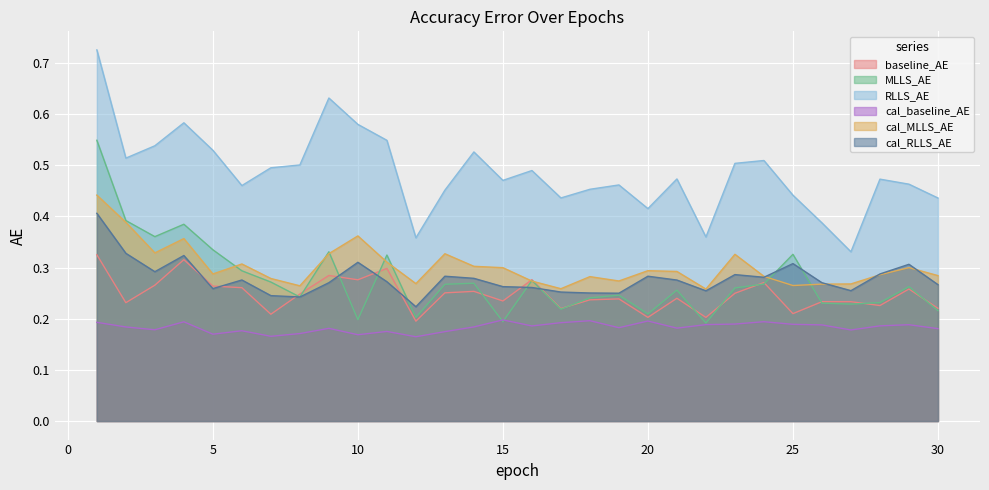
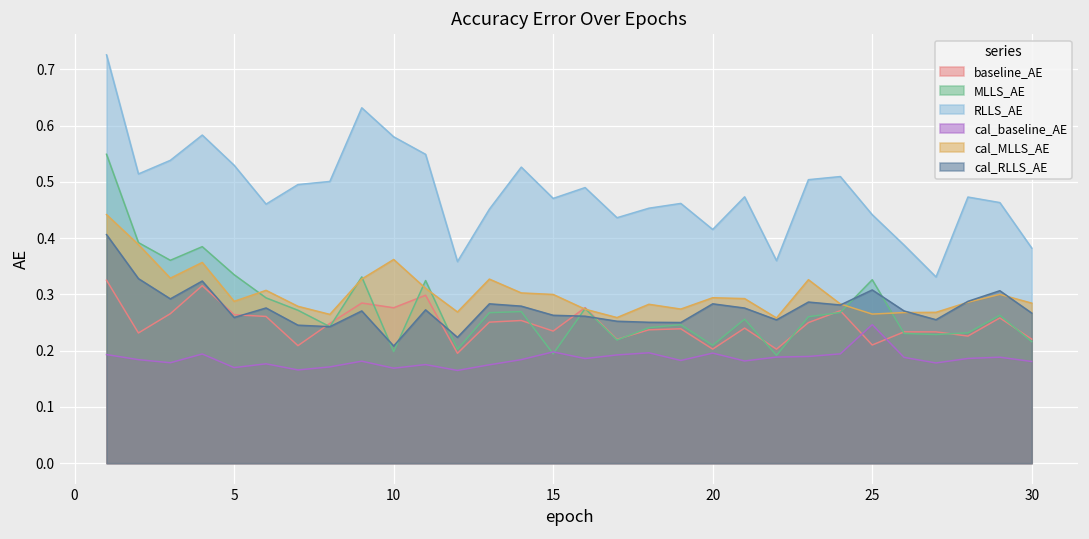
  {
    "MLLS_AE": {
      "5": 0.33,
      "10": 0.20,
      "20": 0.21,
      "25": 0.33
    },
    "RLLS_AE": {
      "5": 0.53,
      "10": 0.58,
      "15": 0.47,
      "20": 0.42,
      "25": 0.44,
-     "30": 0.44
+     "30": 0.38
    },
    "cal_baseline_AE": {
      "5": 0.17,
      "10": 0.17,
      "20": 0.20,
-     "25": 0.19,
+     "25": 0.25,
      "30": 0.18
    },
    "cal_RLLS_AE": {
-     "10": 0.31,
+     "10": 0.21,
      "15": 0.26,
      "20": 0.28,
      "25": 0.31,
      "30": 0.27
    }
  }
